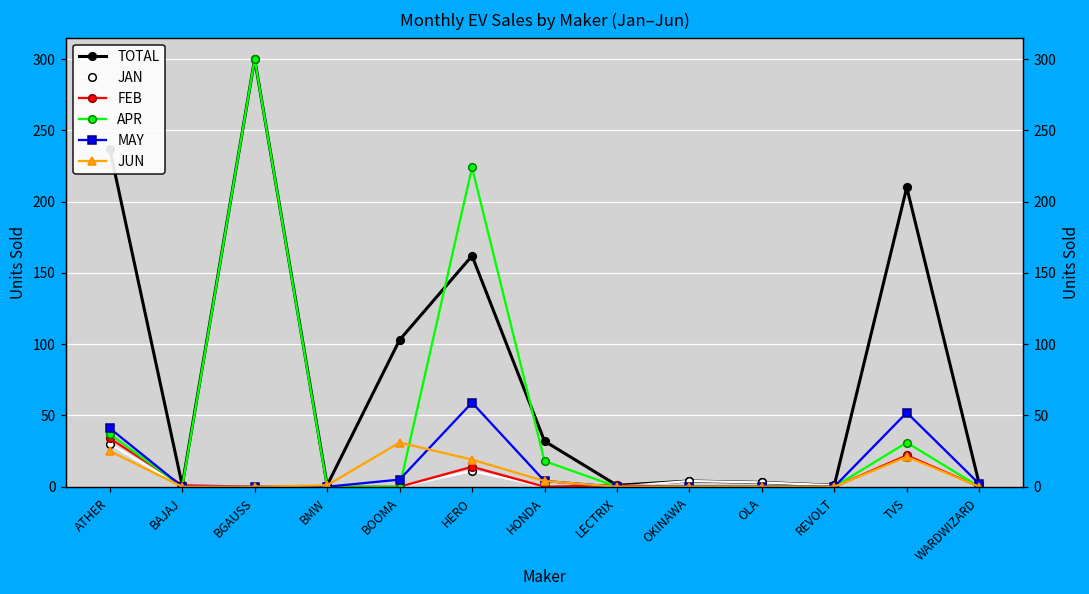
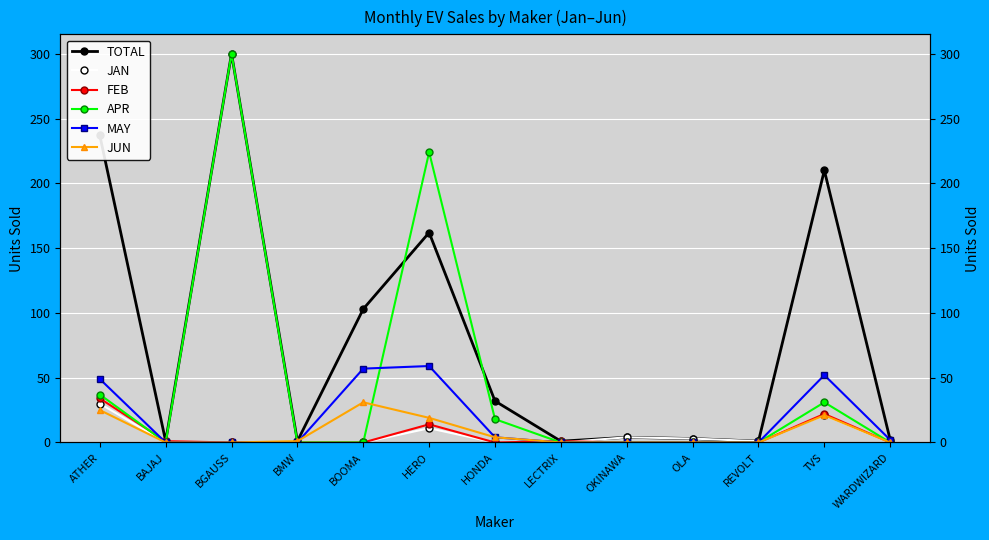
  {
    "TOTAL": {
      "BOOMA": 103,
      "HERO": 162,
      "HONDA": 32,
      "TVS": 210
    },
    "JAN": {
      "ATHER": 30,
      "HERO": 11
    },
    "FEB": {
      "ATHER": 34,
      "HERO": 14
    },
    "APR": {
      "ATHER": 37,
      "HERO": 224,
      "HONDA": 18,
      "TVS": 31
    },
    "MAY": {
-     "ATHER": 41,
-     "BOOMA": 5,
+     "ATHER": 49,
+     "BOOMA": 57,
      "HERO": 59,
      "TVS": 52
    },
    "JUN": {
      "ATHER": 25,
      "BOOMA": 31,
      "HERO": 19
    }
  }
